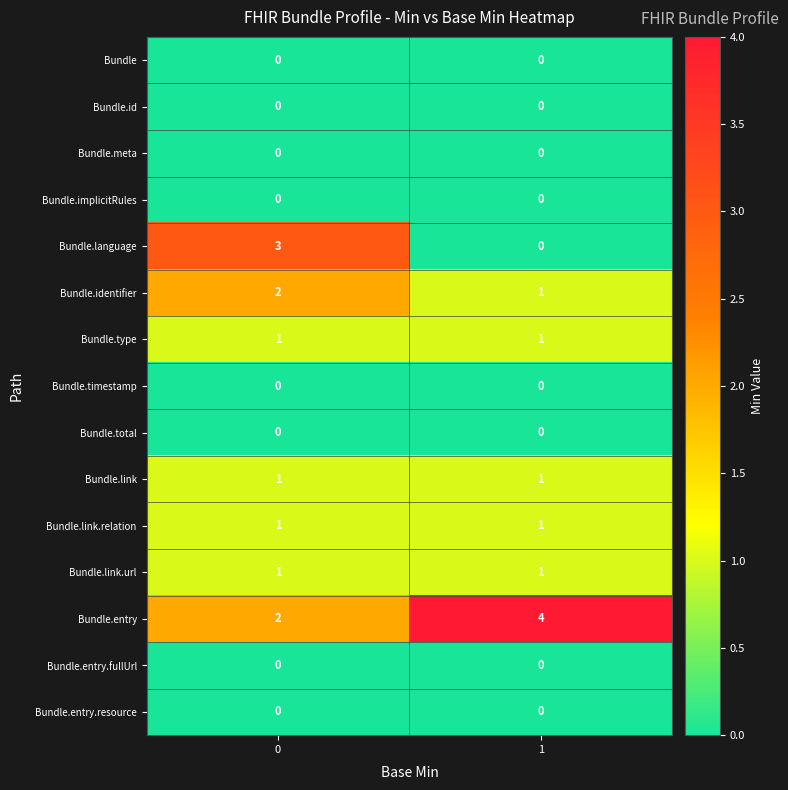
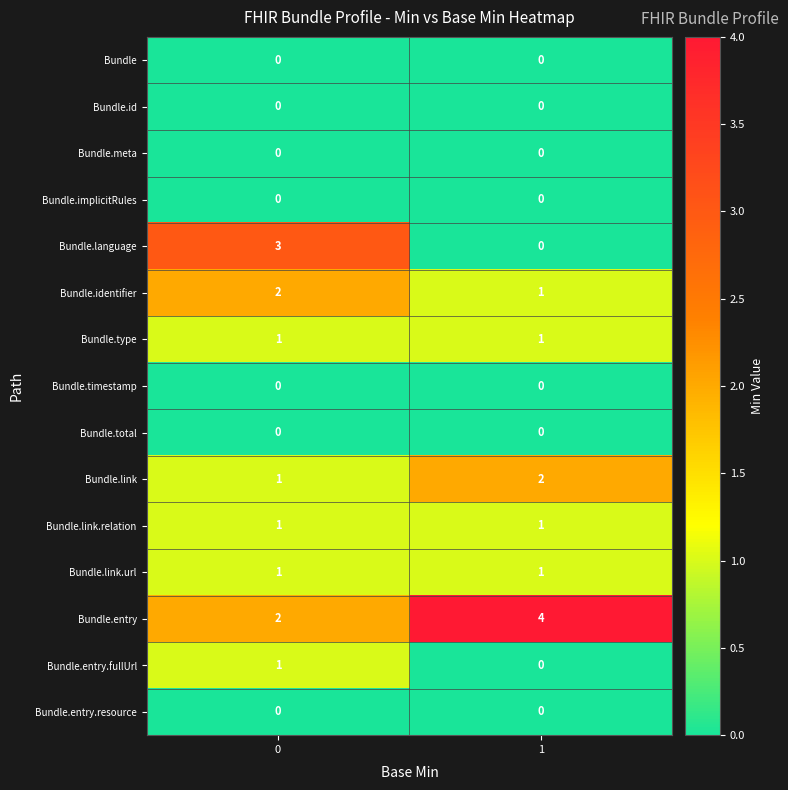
  {
    "Bundle": {
      "0": 0,
      "1": 0
    },
    "Bundle.id": {
      "0": 0,
      "1": 0
    },
    "Bundle.meta": {
      "0": 0,
      "1": 0
    },
    "Bundle.implicitRules": {
      "0": 0,
      "1": 0
    },
    "Bundle.language": {
      "0": 3,
      "1": 0
    },
    "Bundle.identifier": {
      "0": 2,
      "1": 1
    },
    "Bundle.type": {
      "0": 1,
      "1": 1
    },
    "Bundle.timestamp": {
      "0": 0,
      "1": 0
    },
    "Bundle.total": {
      "0": 0,
      "1": 0
    },
    "Bundle.link": {
      "0": 1,
-     "1": 1
+     "1": 2
    },
    "Bundle.link.relation": {
      "0": 1,
      "1": 1
    },
    "Bundle.link.url": {
      "0": 1,
      "1": 1
    },
    "Bundle.entry": {
      "0": 2,
      "1": 4
    },
    "Bundle.entry.fullUrl": {
-     "0": 0,
+     "0": 1,
      "1": 0
    },
    "Bundle.entry.resource": {
      "0": 0,
      "1": 0
    }
  }
